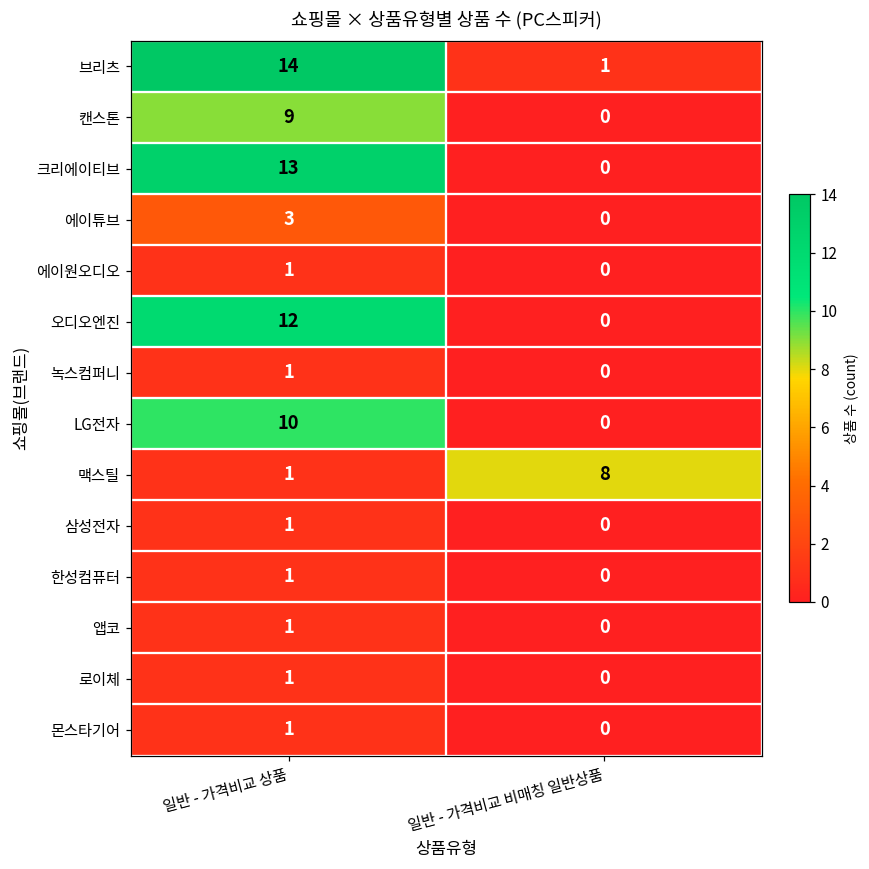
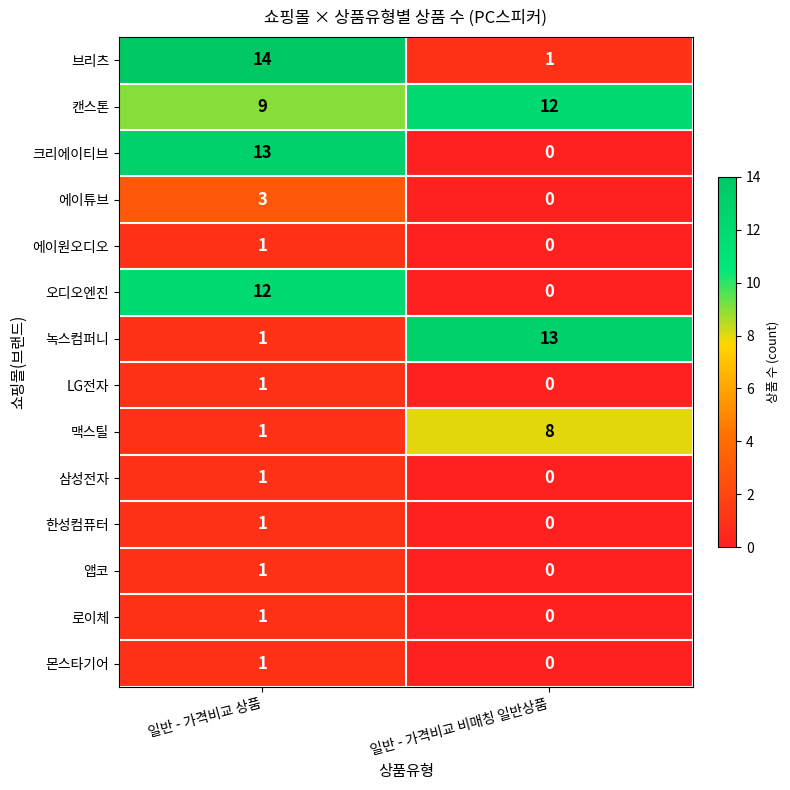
  {
    "브리츠": {
      "일반 - 가격비교 상품": 14,
      "일반 - 가격비교 비매칭 일반상품": 1
    },
    "캔스톤": {
      "일반 - 가격비교 상품": 9,
-     "일반 - 가격비교 비매칭 일반상품": 0
+     "일반 - 가격비교 비매칭 일반상품": 12
    },
    "크리에이티브": {
      "일반 - 가격비교 상품": 13,
      "일반 - 가격비교 비매칭 일반상품": 0
    },
    "에이튜브": {
      "일반 - 가격비교 상품": 3,
      "일반 - 가격비교 비매칭 일반상품": 0
    },
    "에이원오디오": {
      "일반 - 가격비교 상품": 1,
      "일반 - 가격비교 비매칭 일반상품": 0
    },
    "오디오엔진": {
      "일반 - 가격비교 상품": 12,
      "일반 - 가격비교 비매칭 일반상품": 0
    },
    "녹스컴퍼니": {
      "일반 - 가격비교 상품": 1,
-     "일반 - 가격비교 비매칭 일반상품": 0
+     "일반 - 가격비교 비매칭 일반상품": 13
    },
    "LG전자": {
-     "일반 - 가격비교 상품": 10,
+     "일반 - 가격비교 상품": 1,
      "일반 - 가격비교 비매칭 일반상품": 0
    },
    "맥스틸": {
      "일반 - 가격비교 상품": 1,
      "일반 - 가격비교 비매칭 일반상품": 8
    },
    "삼성전자": {
      "일반 - 가격비교 상품": 1,
      "일반 - 가격비교 비매칭 일반상품": 0
    },
    "한성컴퓨터": {
      "일반 - 가격비교 상품": 1,
      "일반 - 가격비교 비매칭 일반상품": 0
    },
    "앱코": {
      "일반 - 가격비교 상품": 1,
      "일반 - 가격비교 비매칭 일반상품": 0
    },
    "로이체": {
      "일반 - 가격비교 상품": 1,
      "일반 - 가격비교 비매칭 일반상품": 0
    },
    "몬스타기어": {
      "일반 - 가격비교 상품": 1,
      "일반 - 가격비교 비매칭 일반상품": 0
    }
  }
